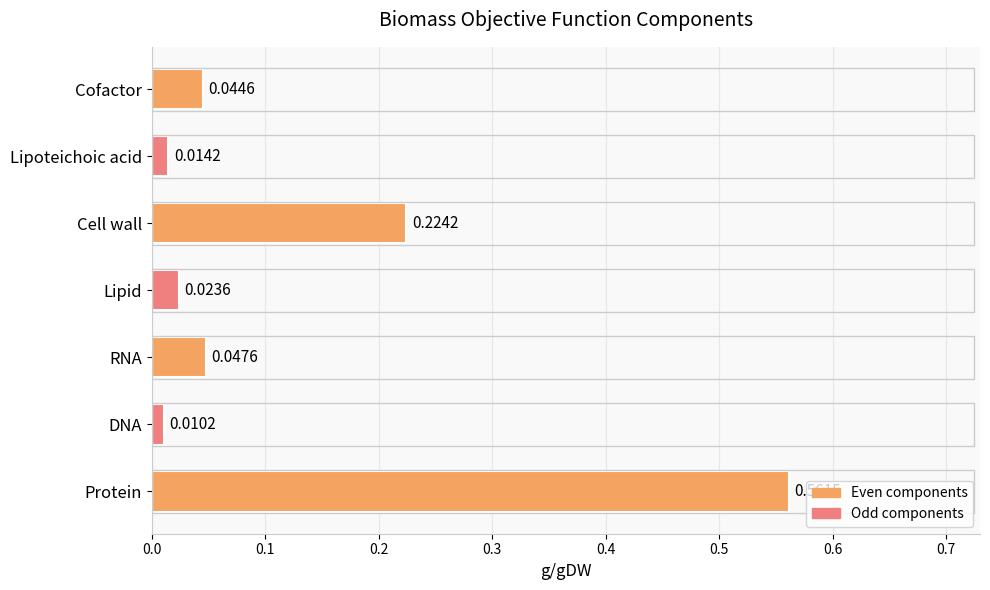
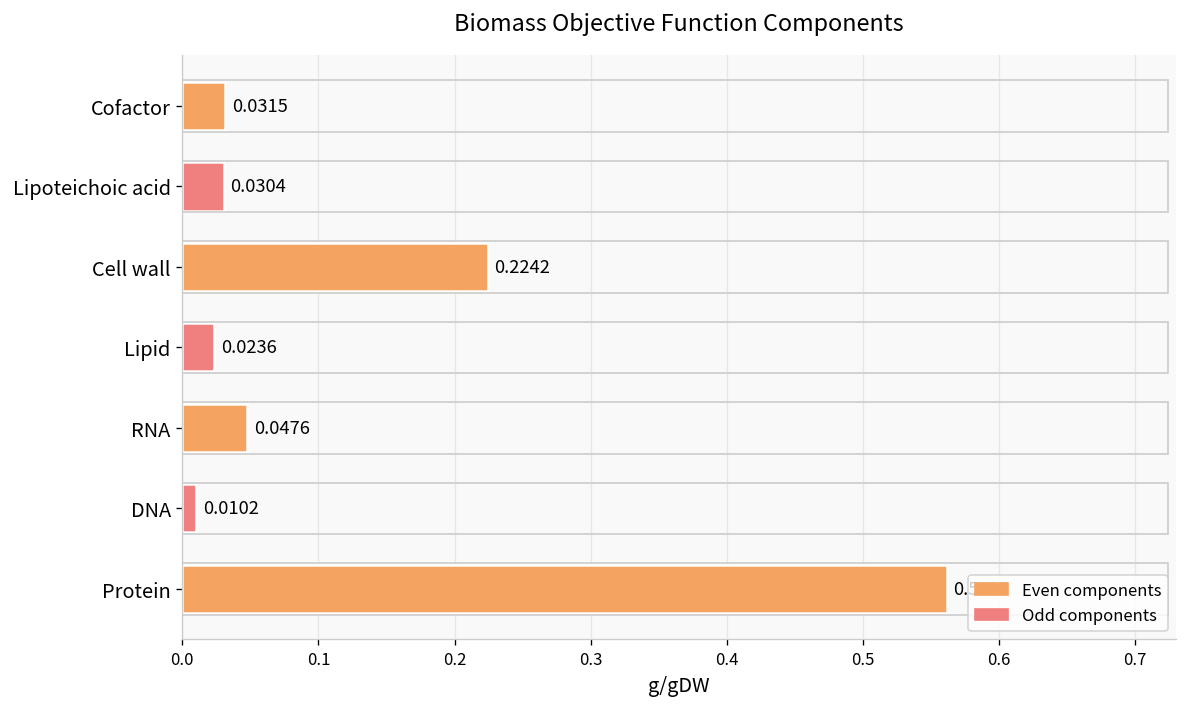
  {
-   "Cofactor": 0.0446,
-   "Lipoteichoic acid": 0.0142,
+   "Cofactor": 0.0315,
+   "Lipoteichoic acid": 0.0304,
    "Cell wall": 0.2242,
    "Lipid": 0.0236,
    "RNA": 0.0476,
    "DNA": 0.0102
  }
